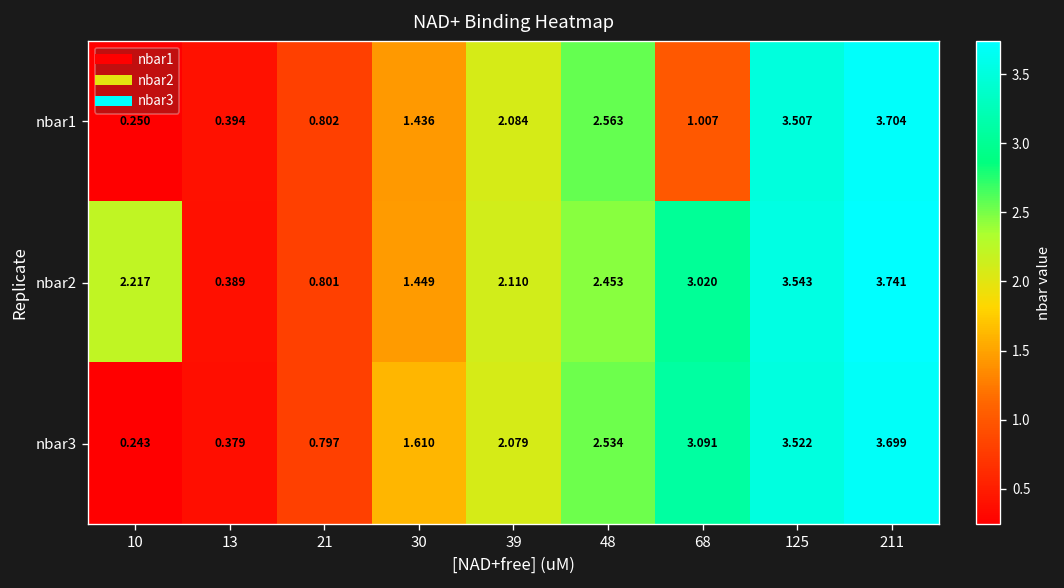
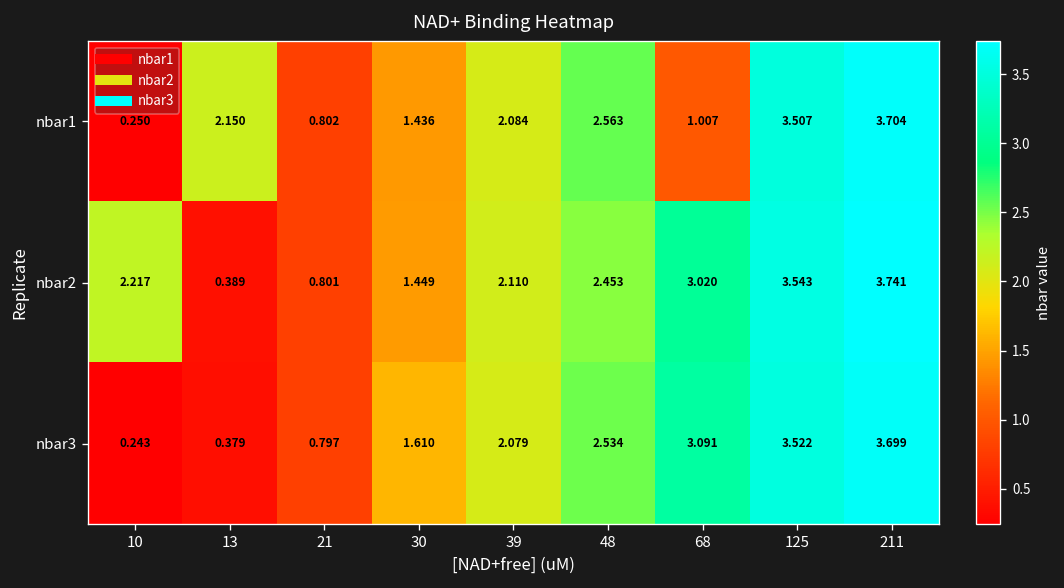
  {
    "nbar1": {
      "10": 0.250,
-     "13": 0.394,
+     "13": 2.150,
      "21": 0.802,
      "30": 1.436,
      "39": 2.084,
      "48": 2.563,
      "68": 1.007,
      "125": 3.507,
      "211": 3.704
    },
    "nbar2": {
      "10": 2.217,
      "13": 0.389,
      "21": 0.801,
      "30": 1.449,
      "39": 2.110,
      "48": 2.453,
      "68": 3.020,
      "125": 3.543,
      "211": 3.741
    },
    "nbar3": {
      "10": 0.243,
      "13": 0.379,
      "21": 0.797,
      "30": 1.610,
      "39": 2.079,
      "48": 2.534,
      "68": 3.091,
      "125": 3.522,
      "211": 3.699
    }
  }
